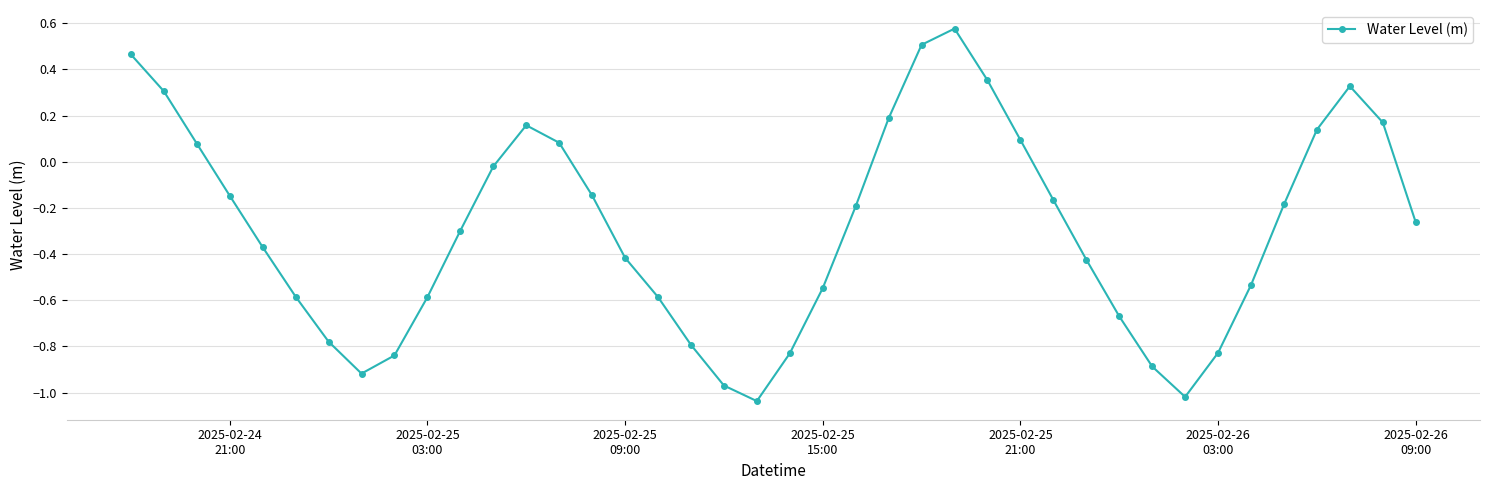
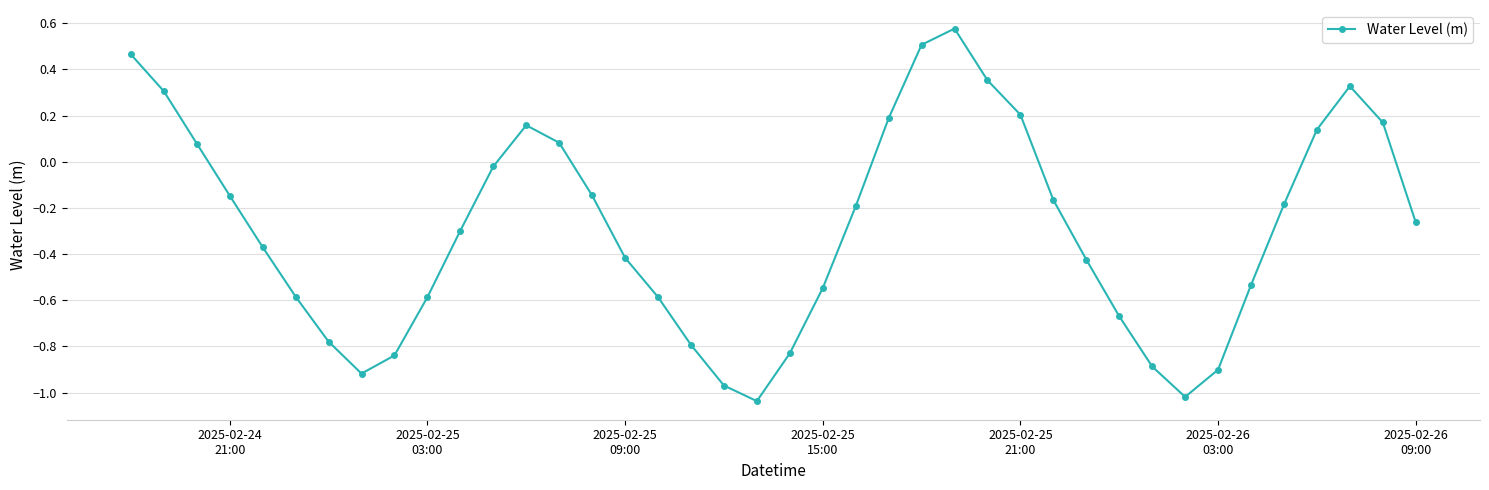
  {
    "2025-02-24 21:00": -0.15,
    "2025-02-25 03:00": -0.59,
    "2025-02-25 09:00": -0.42,
    "2025-02-25 15:00": -0.55,
-   "2025-02-25 21:00": 0.09,
-   "2025-02-26 03:00": -0.83,
+   "2025-02-25 21:00": 0.20,
+   "2025-02-26 03:00": -0.90,
    "2025-02-26 09:00": -0.26
  }
